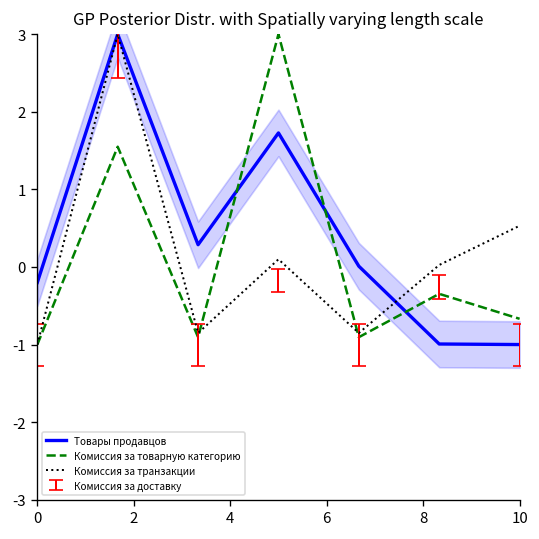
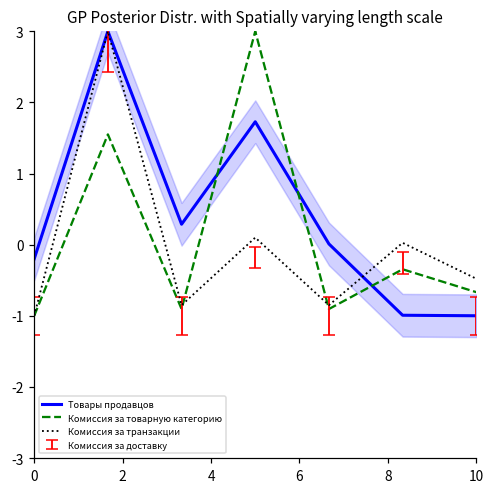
  {
    "Комиссия за транзакции": {
-     "10": 0.5
+     "10": -0.5
    }
  }
